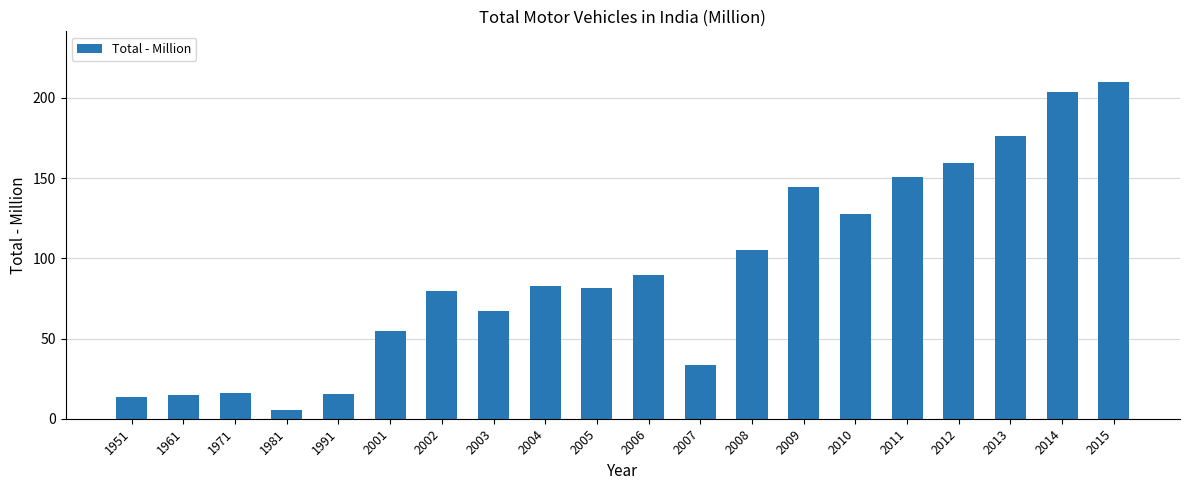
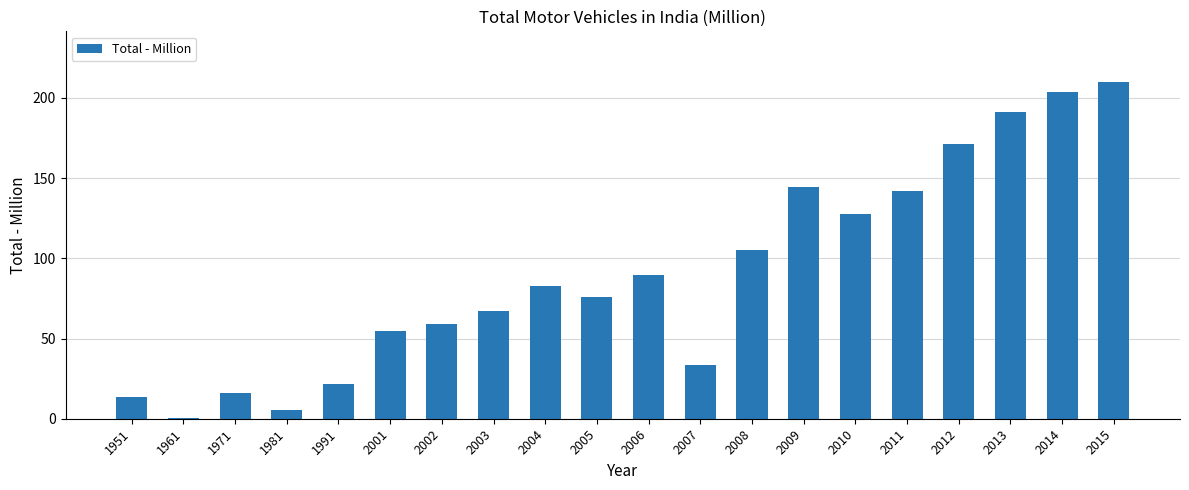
  {
    "1951": 14,
-   "1961": 15,
+   "1961": 1,
    "1971": 16,
    "1981": 5,
-   "1991": 16,
+   "1991": 21,
    "2001": 55,
-   "2002": 79,
+   "2002": 59,
    "2003": 67,
    "2004": 83,
-   "2005": 82,
+   "2005": 76,
    "2006": 90,
    "2007": 33,
    "2008": 105,
    "2009": 144,
    "2010": 128,
-   "2011": 151,
-   "2012": 160,
-   "2013": 176,
+   "2011": 142,
+   "2012": 171,
+   "2013": 191,
    "2014": 204,
    "2015": 210
  }
